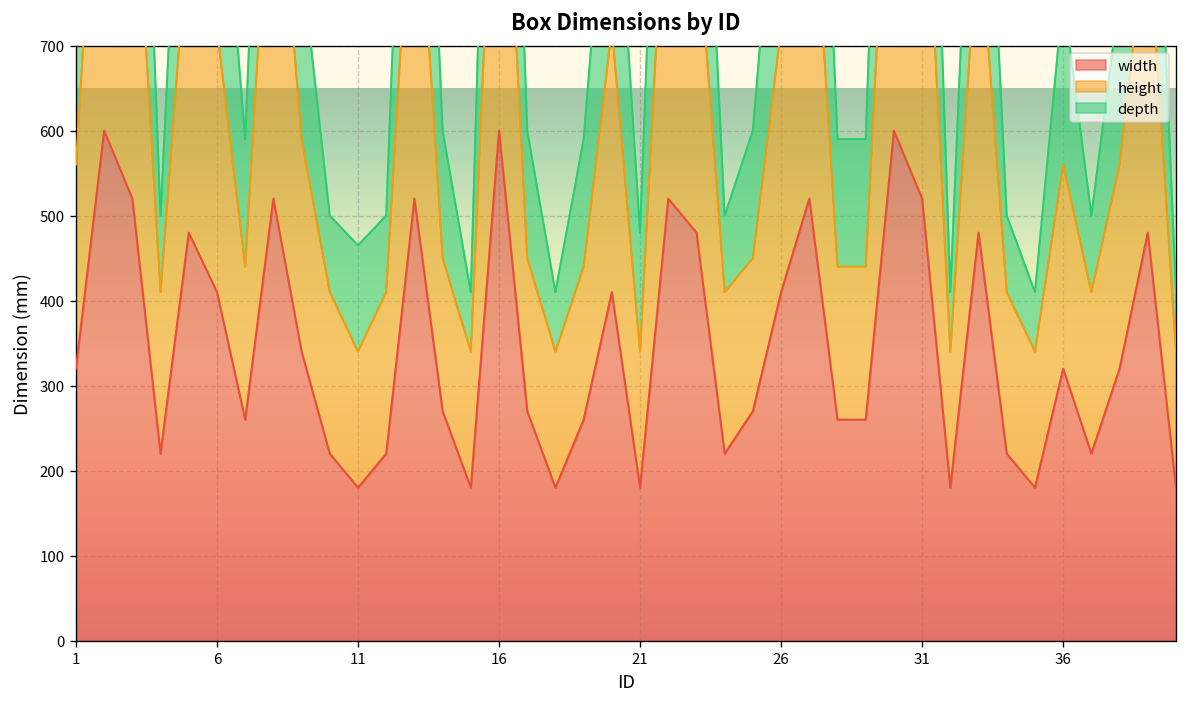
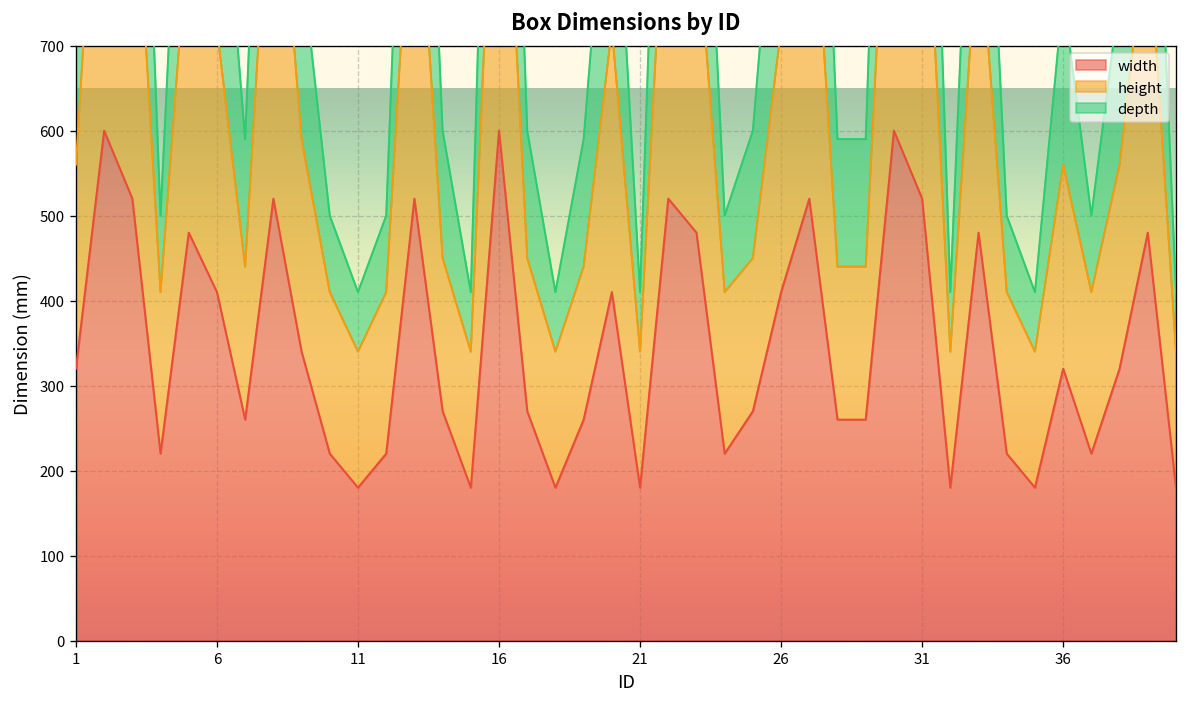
  {
    "width": {
      "1": 320,
      "6": 410,
      "11": 180,
      "16": 600,
      "21": 180,
      "26": 410,
      "31": 520,
      "36": 320
    },
    "height": {
      "1": 240,
      "11": 160,
      "21": 160,
      "36": 240
    },
    "depth": {
-     "11": 130,
-     "21": 140
+     "11": 70,
+     "21": 70
    }
  }
